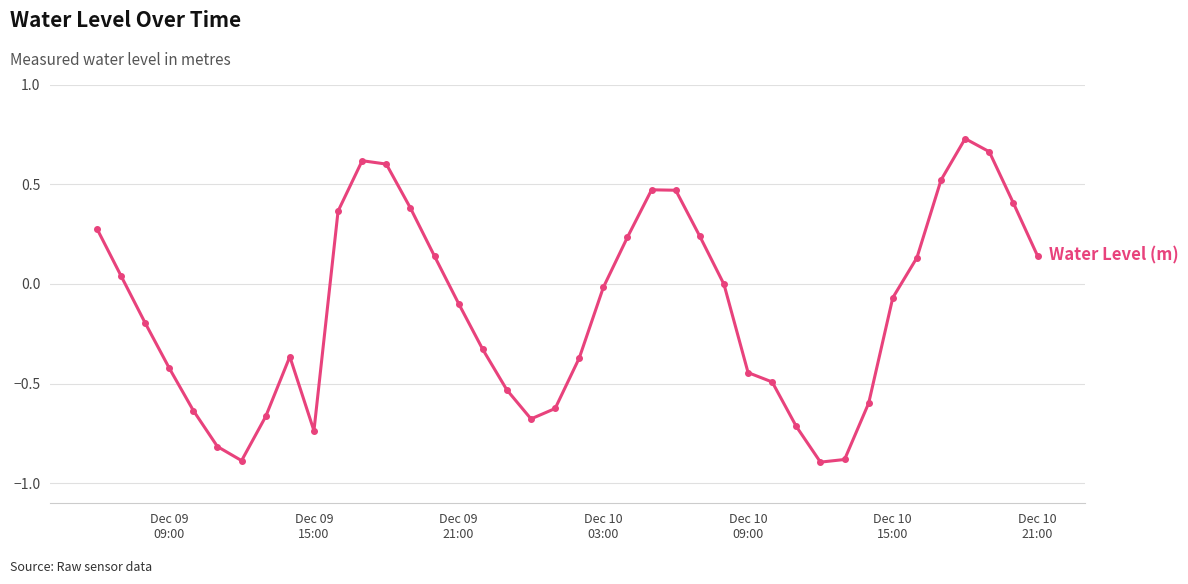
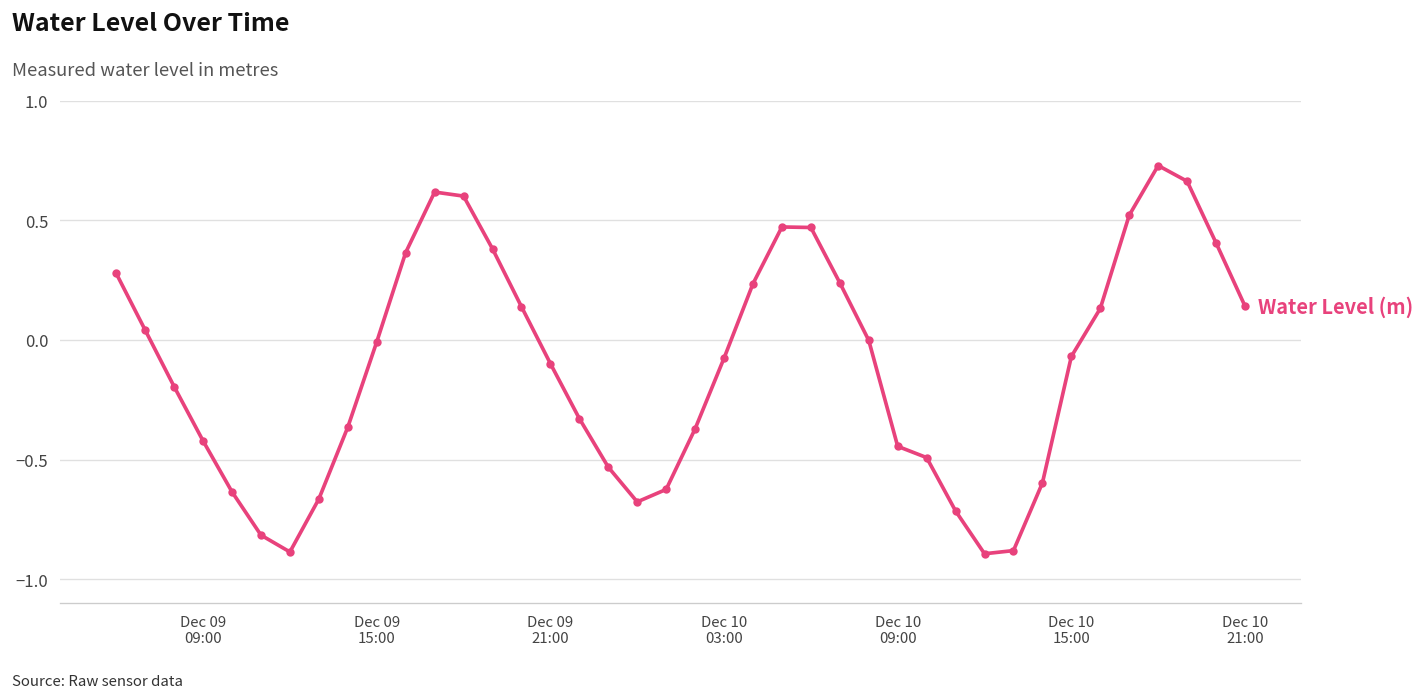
  {
    "Dec 09 09:00": -0.42,
-   "Dec 09 15:00": -0.74,
+   "Dec 09 15:00": -0.01,
    "Dec 09 21:00": -0.10,
-   "Dec 10 03:00": -0.02,
+   "Dec 10 03:00": -0.08,
    "Dec 10 09:00": -0.44,
    "Dec 10 15:00": -0.07,
    "Dec 10 21:00": 0.14
  }
